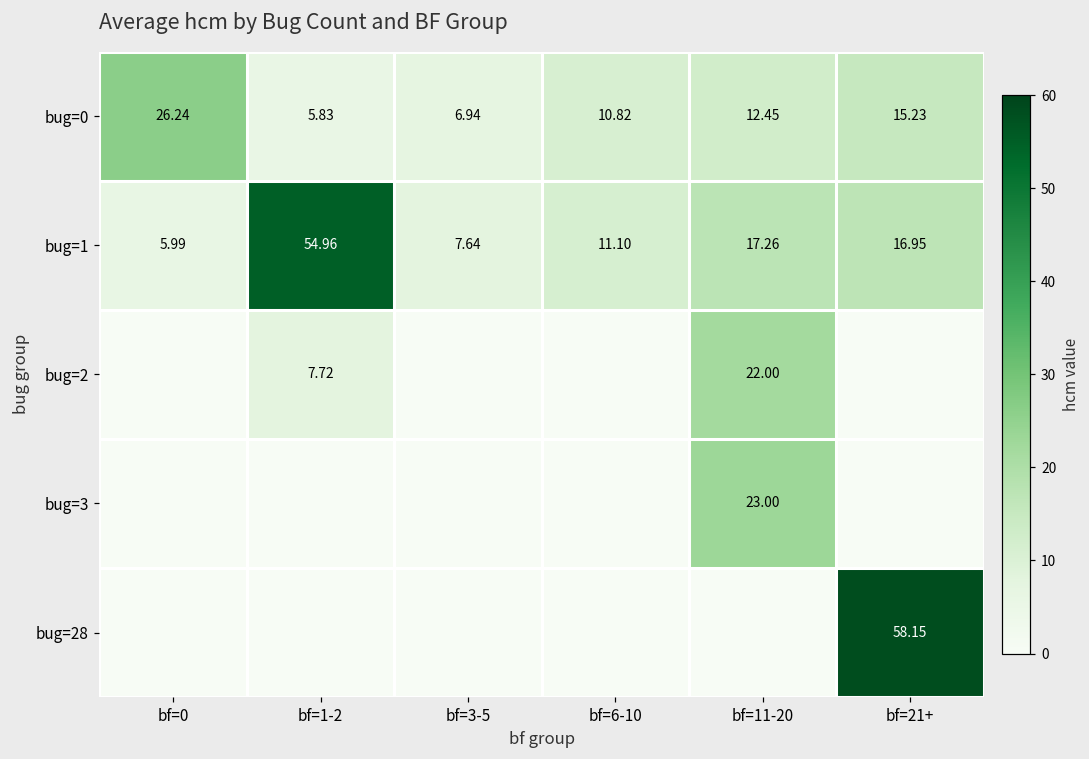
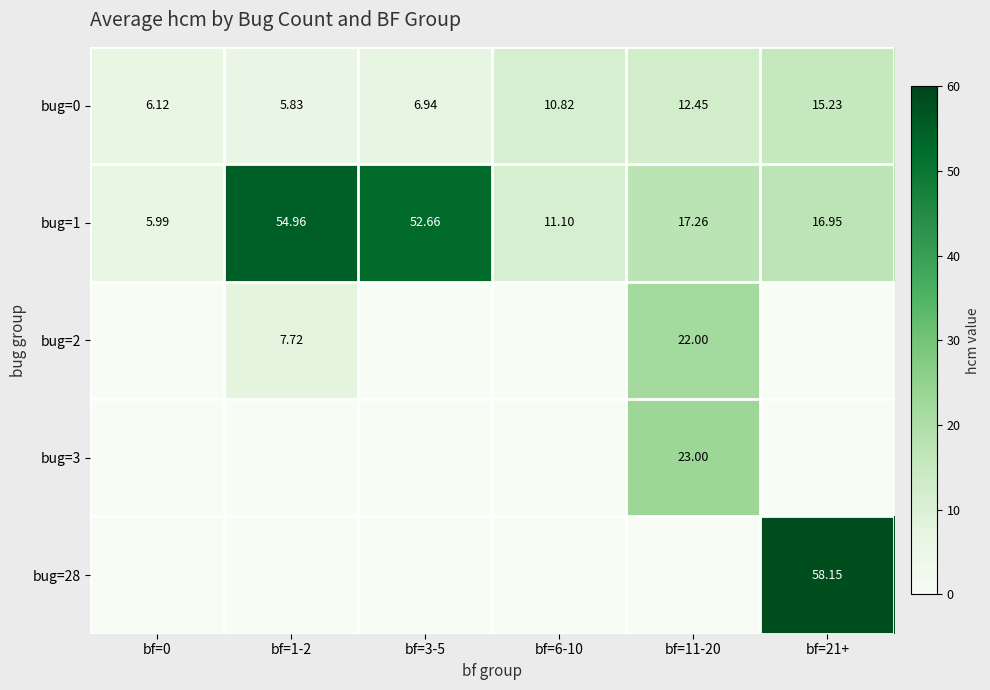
  {
    "bug=0": {
-     "bf=0": 26.24,
+     "bf=0": 6.12,
      "bf=1-2": 5.83,
      "bf=3-5": 6.94,
      "bf=6-10": 10.82,
      "bf=11-20": 12.45,
      "bf=21+": 15.23
    },
    "bug=1": {
      "bf=0": 5.99,
      "bf=1-2": 54.96,
-     "bf=3-5": 7.64,
+     "bf=3-5": 52.66,
      "bf=6-10": 11.10,
      "bf=11-20": 17.26,
      "bf=21+": 16.95
    },
    "bug=2": {
      "bf=1-2": 7.72,
      "bf=11-20": 22.00
    },
    "bug=3": {
      "bf=11-20": 23.00
    },
    "bug=28": {
      "bf=21+": 58.15
    }
  }
